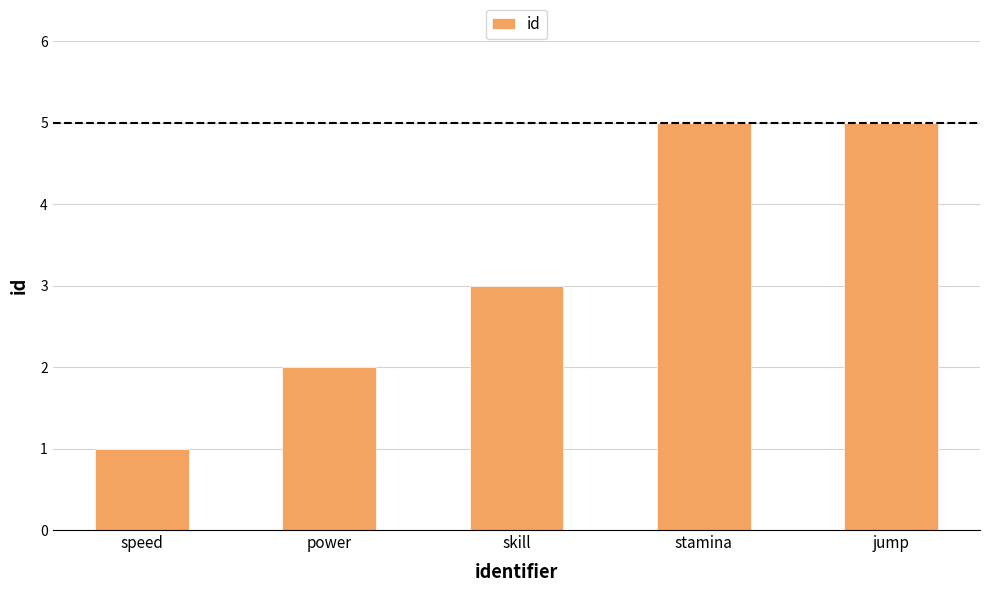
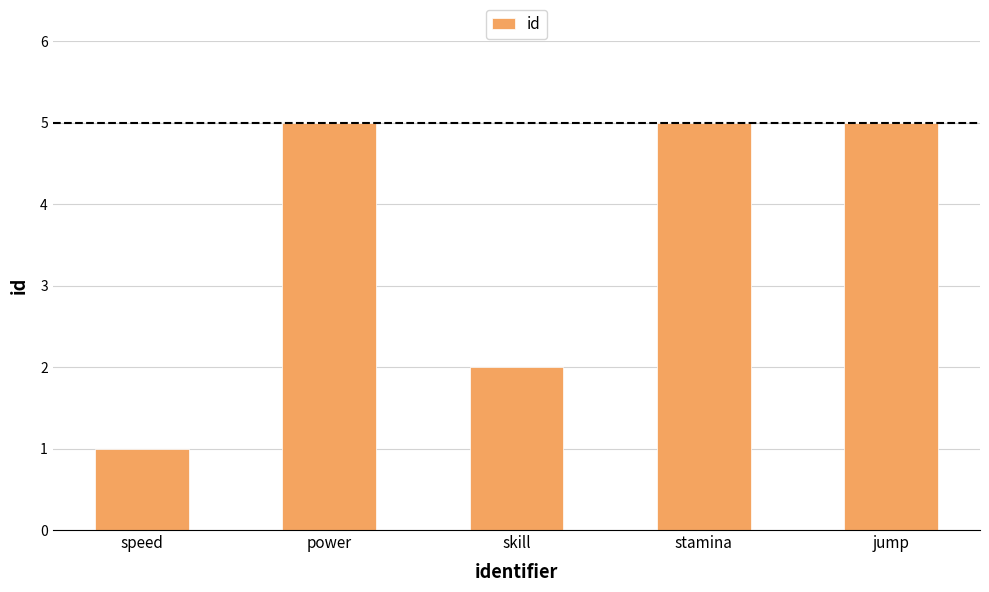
  {
    "speed": 1,
-   "power": 2,
-   "skill": 3,
+   "power": 5,
+   "skill": 2,
    "stamina": 5,
    "jump": 5
  }
